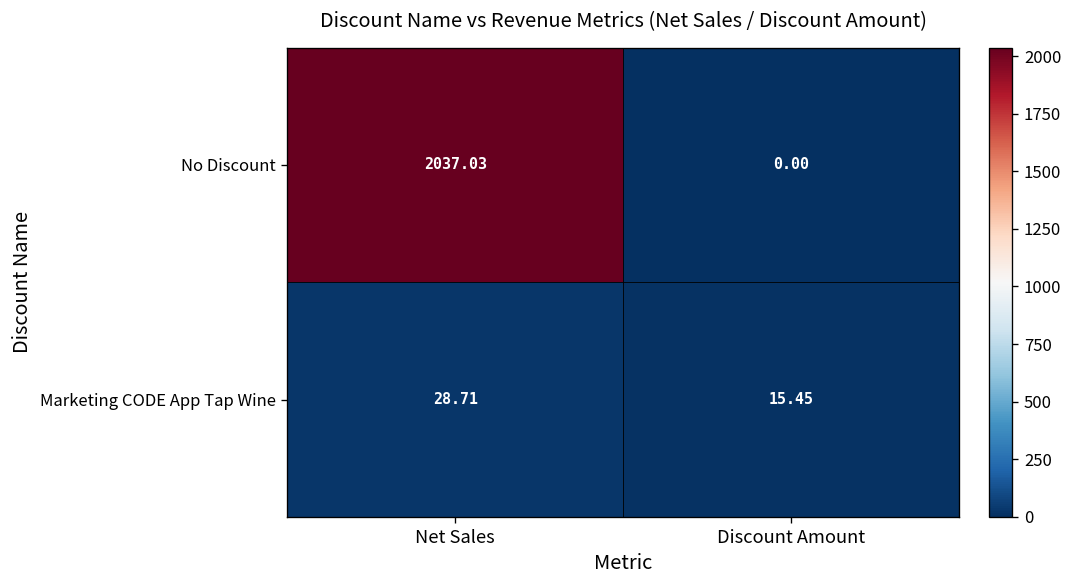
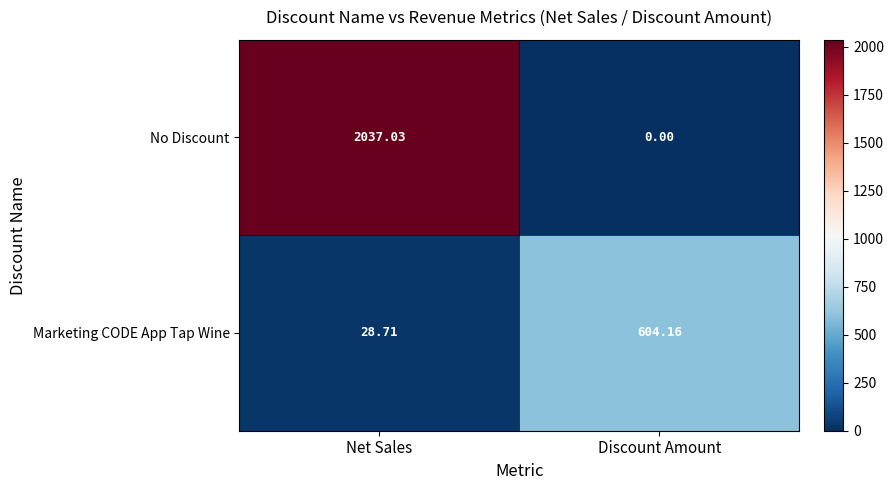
  {
    "No Discount": {
      "Net Sales": 2037.03,
      "Discount Amount": 0.00
    },
    "Marketing CODE App Tap Wine": {
      "Net Sales": 28.71,
-     "Discount Amount": 15.45
+     "Discount Amount": 604.16
    }
  }
